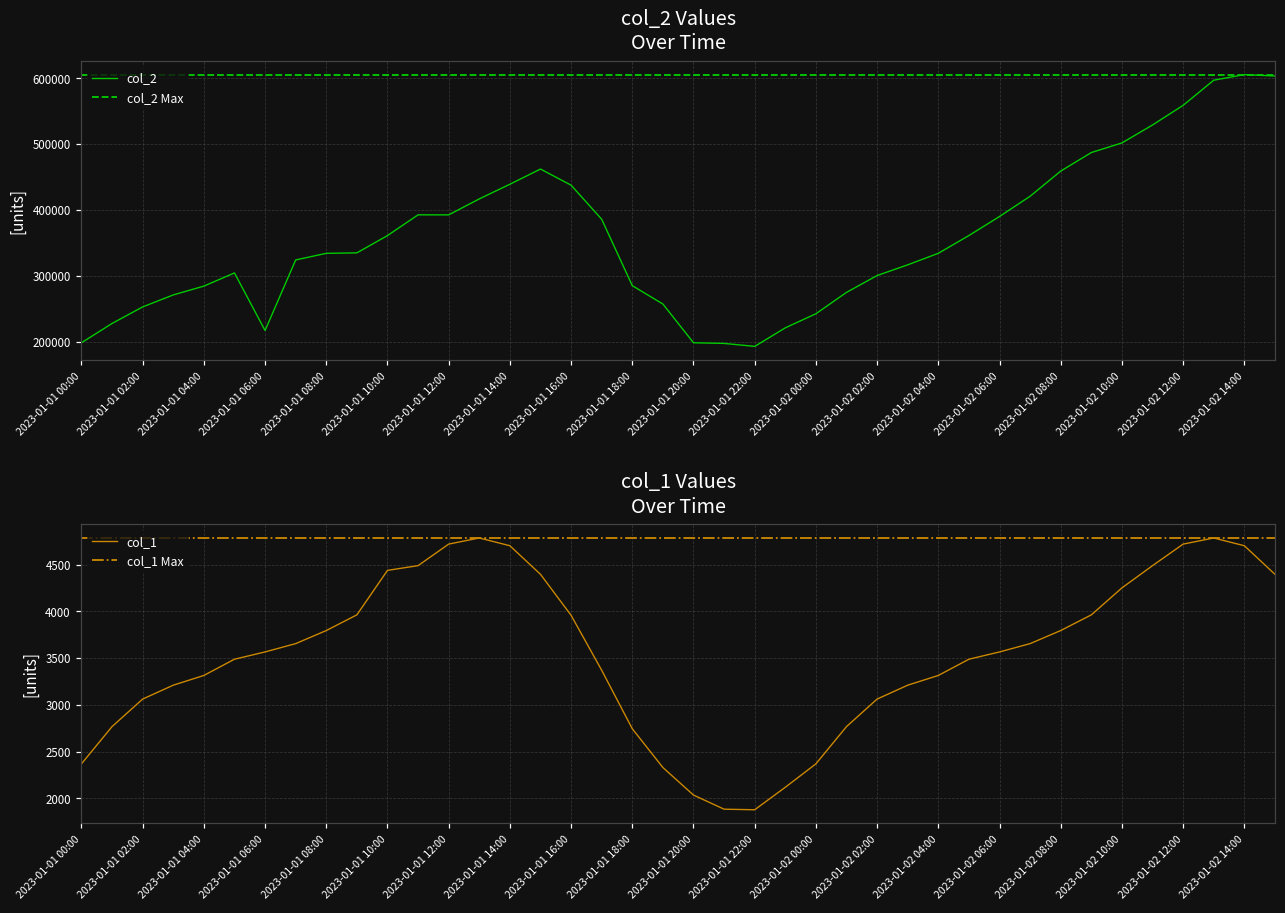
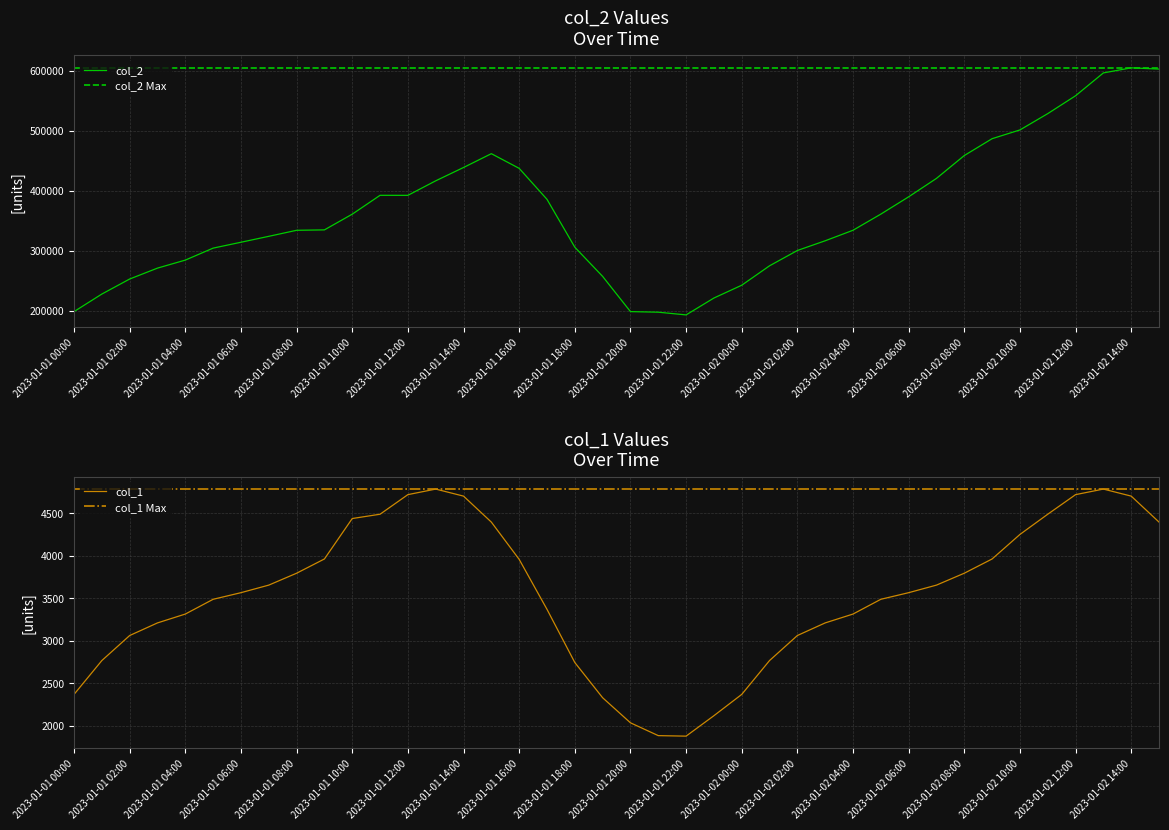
  {
    "col_2 Values Over Time": {
      "2023-01-01 00:00": 200000,
      "2023-01-01 02:00": 250000,
      "2023-01-01 04:00": 280000,
-     "2023-01-01 06:00": 220000,
+     "2023-01-01 06:00": 310000,
      "2023-01-01 08:00": 330000,
      "2023-01-01 10:00": 360000,
      "2023-01-01 12:00": 390000,
      "2023-01-01 14:00": 440000,
      "2023-01-01 16:00": 440000,
-     "2023-01-01 18:00": 290000,
+     "2023-01-01 18:00": 310000,
      "2023-01-01 20:00": 200000,
      "2023-01-01 22:00": 190000,
      "2023-01-02 00:00": 240000,
      "2023-01-02 02:00": 300000,
      "2023-01-02 04:00": 330000,
      "2023-01-02 06:00": 390000,
      "2023-01-02 08:00": 460000,
      "2023-01-02 10:00": 500000,
      "2023-01-02 12:00": 560000,
      "2023-01-02 14:00": 610000
    },
    "col_1 Values Over Time": {
      "2023-01-01 00:00": 2400,
      "2023-01-01 02:00": 3100,
      "2023-01-01 04:00": 3300,
      "2023-01-01 06:00": 3600,
      "2023-01-01 08:00": 3800,
      "2023-01-01 10:00": 4400,
      "2023-01-01 12:00": 4700,
      "2023-01-01 14:00": 4700,
      "2023-01-01 16:00": 4000,
      "2023-01-01 18:00": 2700,
      "2023-01-01 20:00": 2000,
      "2023-01-01 22:00": 1900,
      "2023-01-02 00:00": 2400,
      "2023-01-02 02:00": 3100,
      "2023-01-02 04:00": 3300,
      "2023-01-02 06:00": 3600,
      "2023-01-02 08:00": 3800,
      "2023-01-02 10:00": 4200,
      "2023-01-02 12:00": 4700,
      "2023-01-02 14:00": 4700
    }
  }
